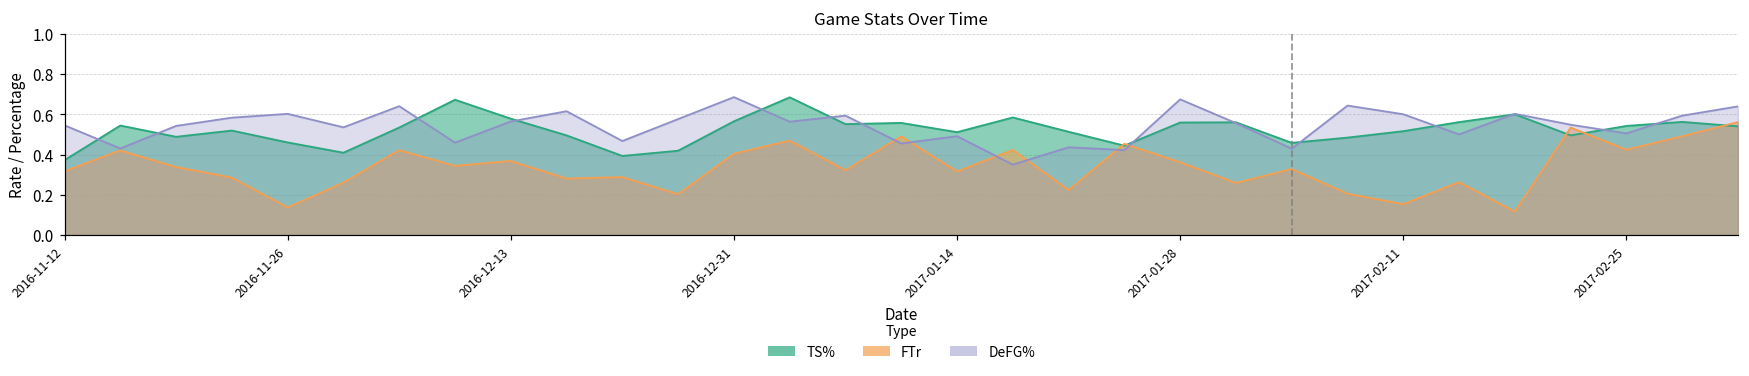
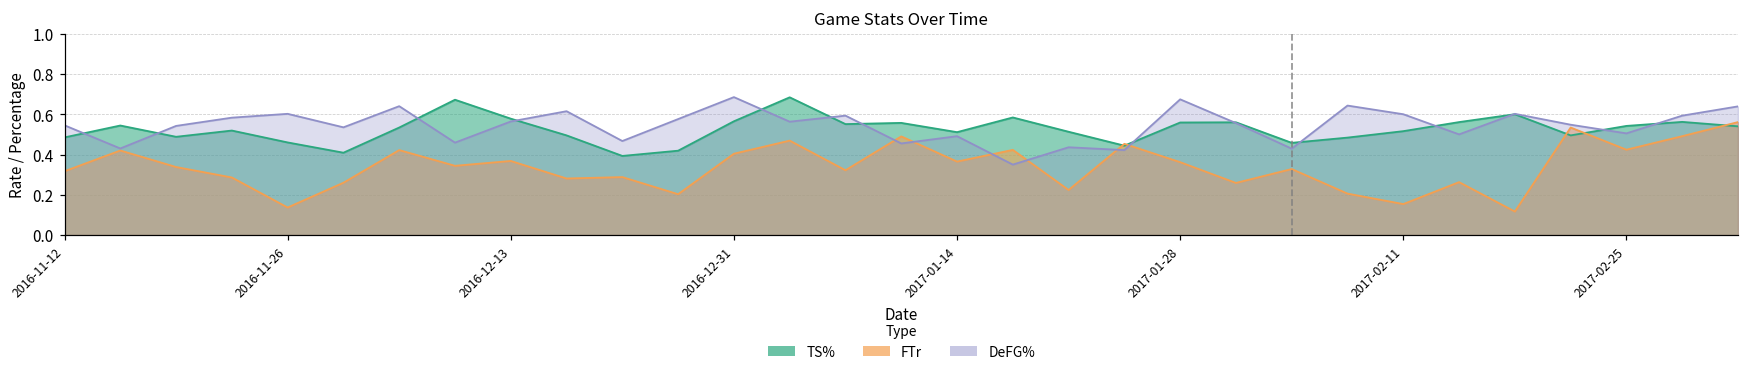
  {
    "TS%": {
-     "2016-11-12": 0.37,
+     "2016-11-12": 0.49,
      "2016-11-26": 0.46,
      "2016-12-13": 0.58,
      "2016-12-31": 0.57,
      "2017-01-14": 0.51,
      "2017-01-28": 0.56,
      "2017-02-11": 0.52,
      "2017-02-25": 0.54
    },
    "FTr": {
      "2016-11-12": 0.32,
      "2016-11-26": 0.14,
      "2016-12-13": 0.37,
      "2016-12-31": 0.40,
-     "2017-01-14": 0.32,
+     "2017-01-14": 0.37,
      "2017-01-28": 0.36,
      "2017-02-11": 0.15,
      "2017-02-25": 0.42
    },
    "DeFG%": {
      "2016-11-12": 0.55,
      "2016-11-26": 0.60,
      "2016-12-13": 0.56,
      "2016-12-31": 0.69,
      "2017-01-14": 0.49,
      "2017-01-28": 0.67,
      "2017-02-11": 0.60,
      "2017-02-25": 0.51
    }
  }
